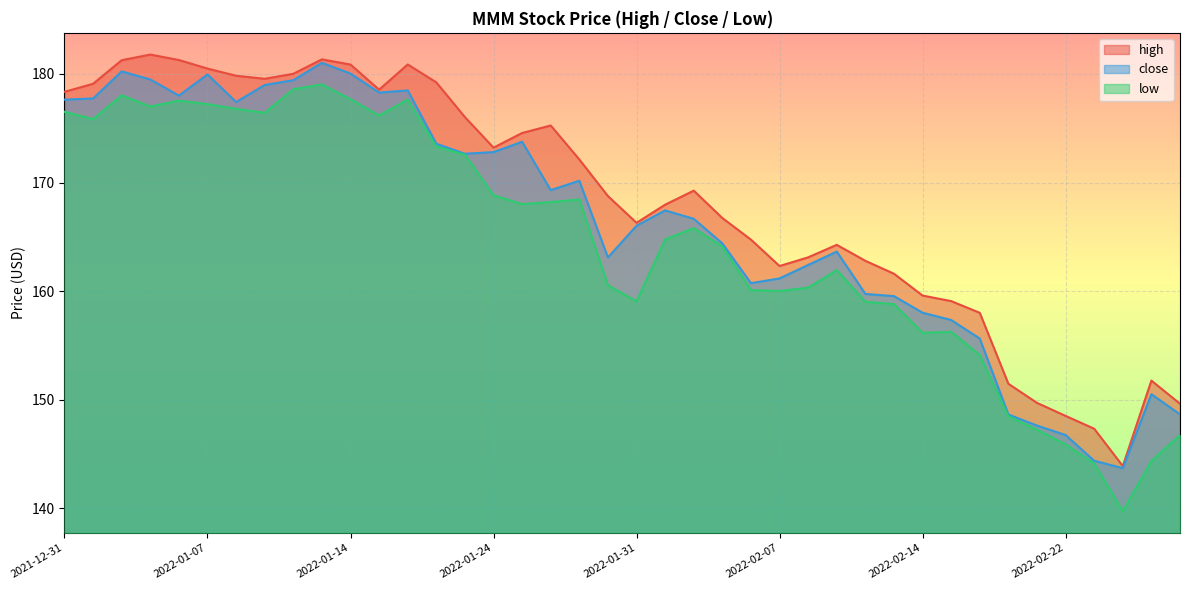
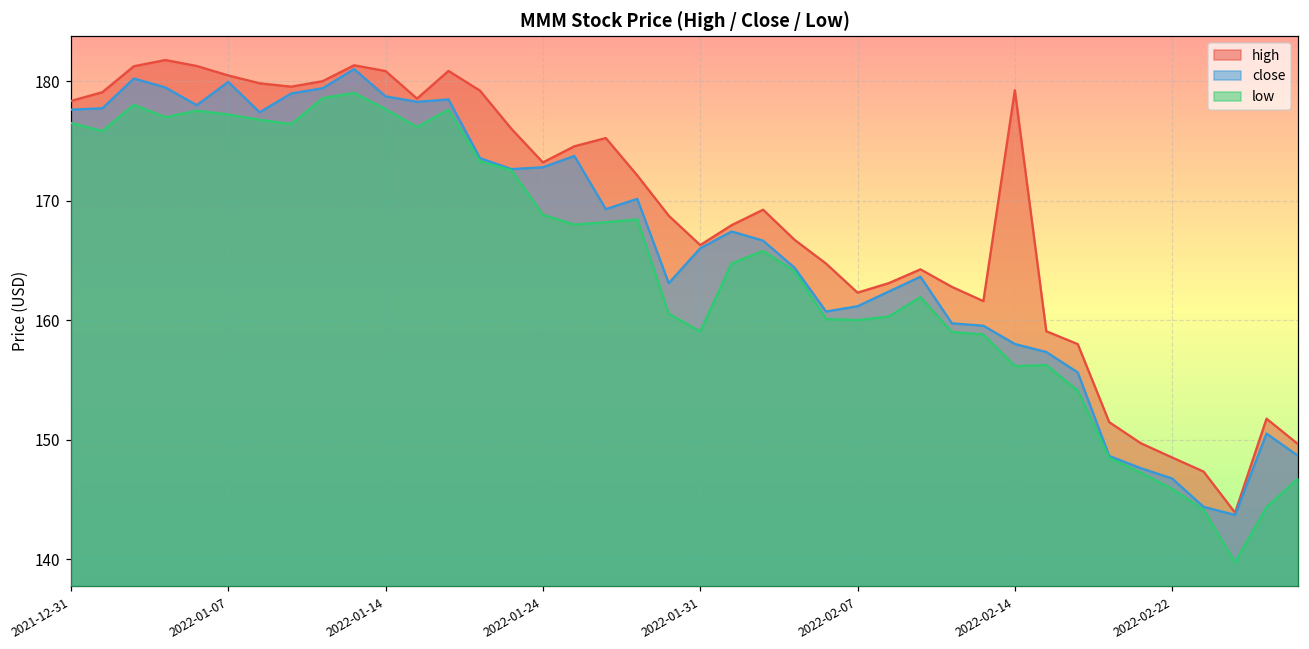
  {
    "high": {
      "2021-12-31": 178.4,
      "2022-01-07": 180.5,
      "2022-01-14": 180.9,
      "2022-01-24": 173.2,
      "2022-01-31": 166.3,
      "2022-02-07": 162.3,
-     "2022-02-14": 159.6,
+     "2022-02-14": 179.3,
      "2022-02-22": 148.5
    },
    "close": {
      "2021-12-31": 177.6,
      "2022-01-07": 180.0,
-     "2022-01-14": 180.0,
+     "2022-01-14": 178.7,
      "2022-01-24": 172.8,
      "2022-01-31": 166.0,
      "2022-02-07": 161.2,
      "2022-02-14": 158.0,
      "2022-02-22": 146.8
    },
    "low": {
      "2021-12-31": 176.5,
      "2022-01-07": 177.2,
      "2022-01-14": 177.7,
      "2022-01-24": 168.8,
      "2022-01-31": 159.1,
      "2022-02-07": 160.0,
      "2022-02-14": 156.2,
      "2022-02-22": 145.9
    }
  }
